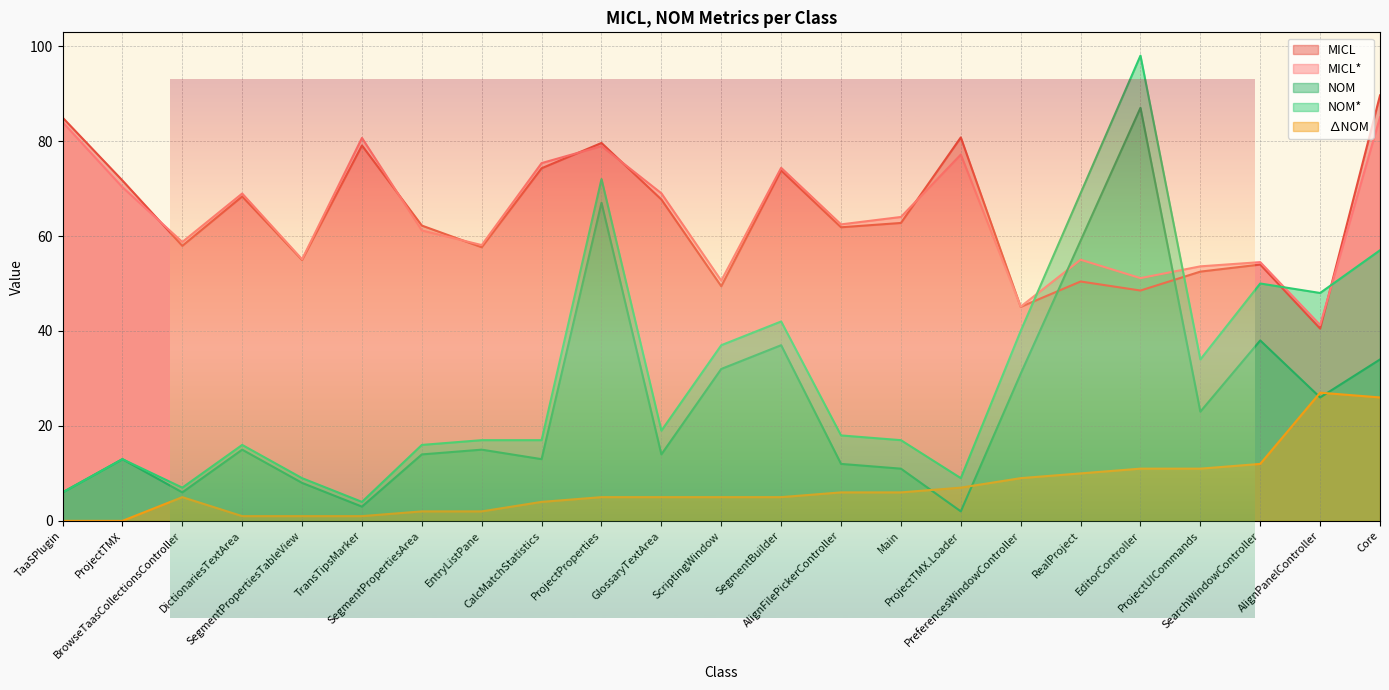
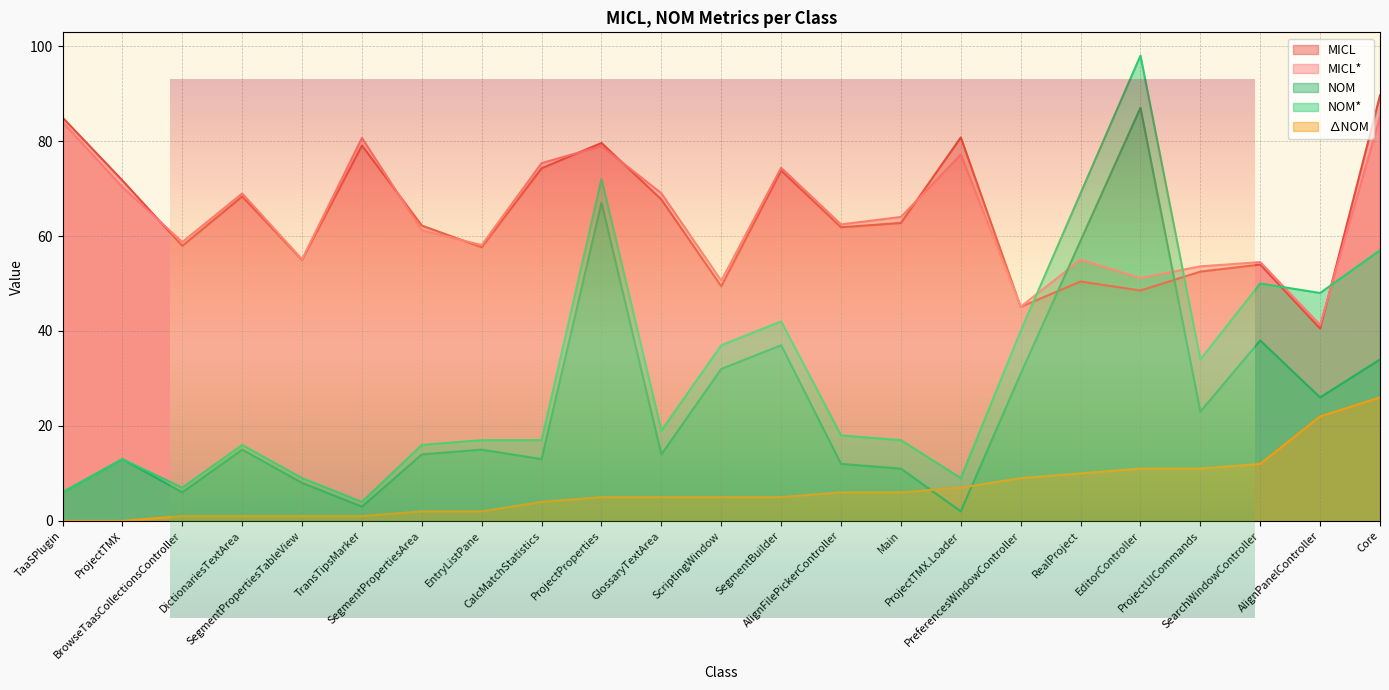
  {
    "∆NOM": {
      "TaaSPlugin": 0,
      "ProjectTMX": 0,
-     "BrowseTaasCollectionsController": 5,
-     "AlignPanelController": 27,
+     "BrowseTaasCollectionsController": 1,
+     "AlignPanelController": 22,
      "Core": 26
    }
  }
